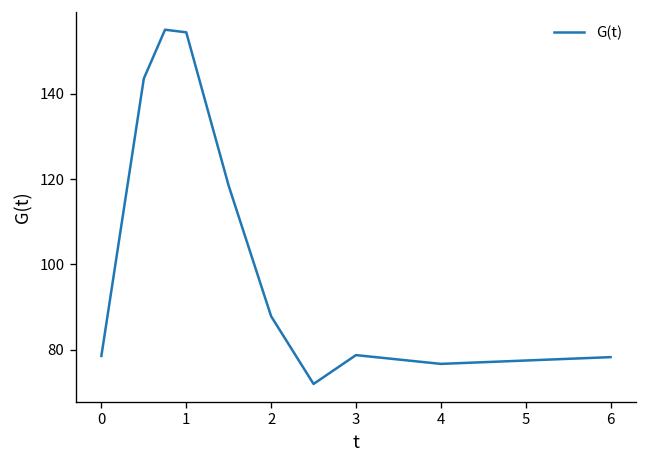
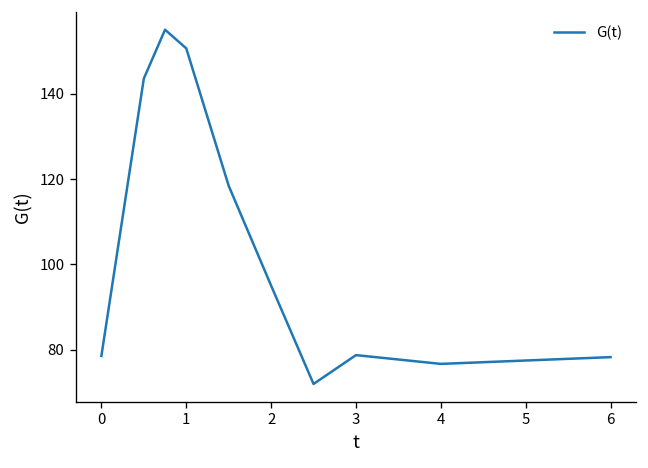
  {
    "0": 79,
-   "1": 154,
-   "2": 88,
+   "1": 151,
+   "2": 95,
    "3": 79,
    "4": 77,
    "6": 78
  }
